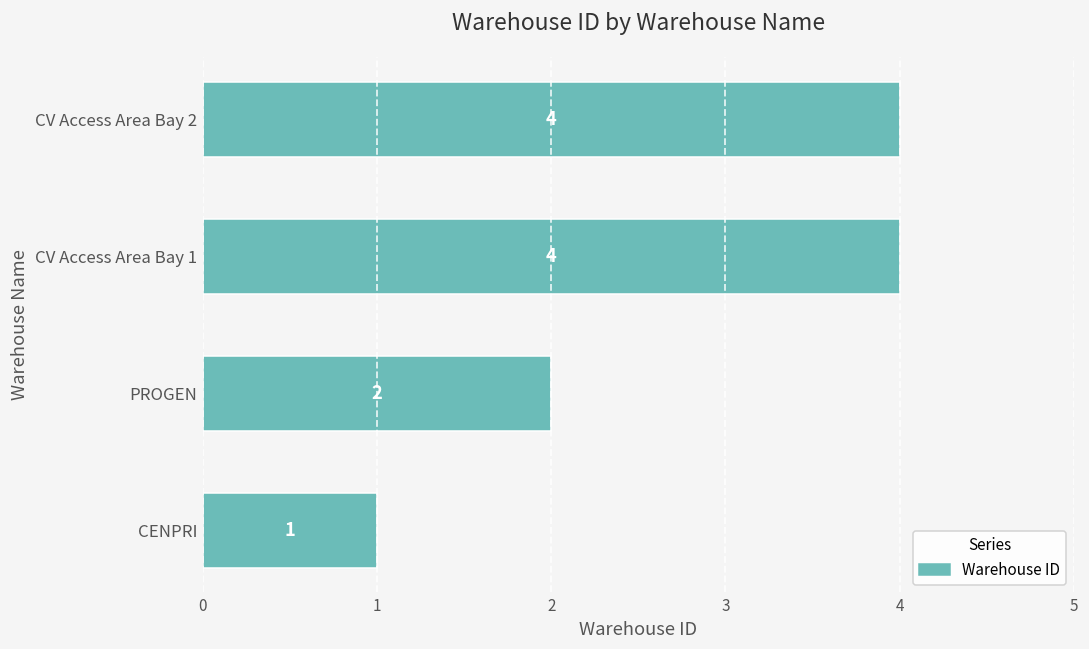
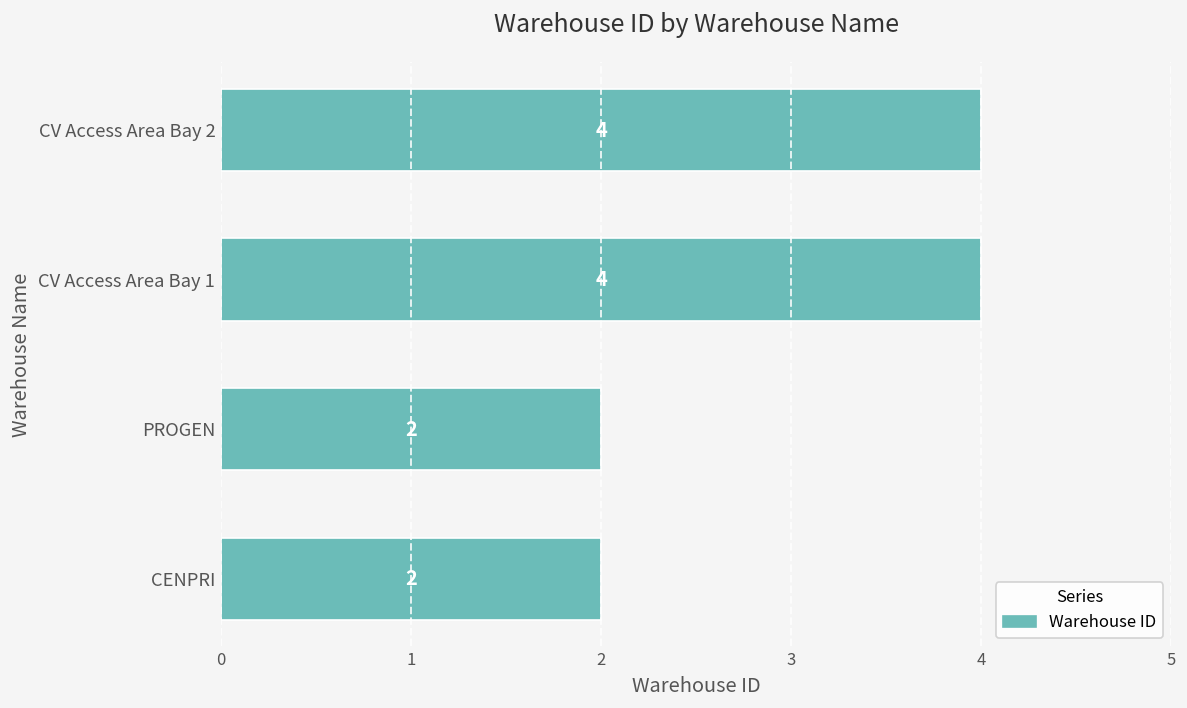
  {
    "CV Access Area Bay 2": 4,
    "CV Access Area Bay 1": 4,
    "PROGEN": 2,
-   "CENPRI": 1
+   "CENPRI": 2
  }
